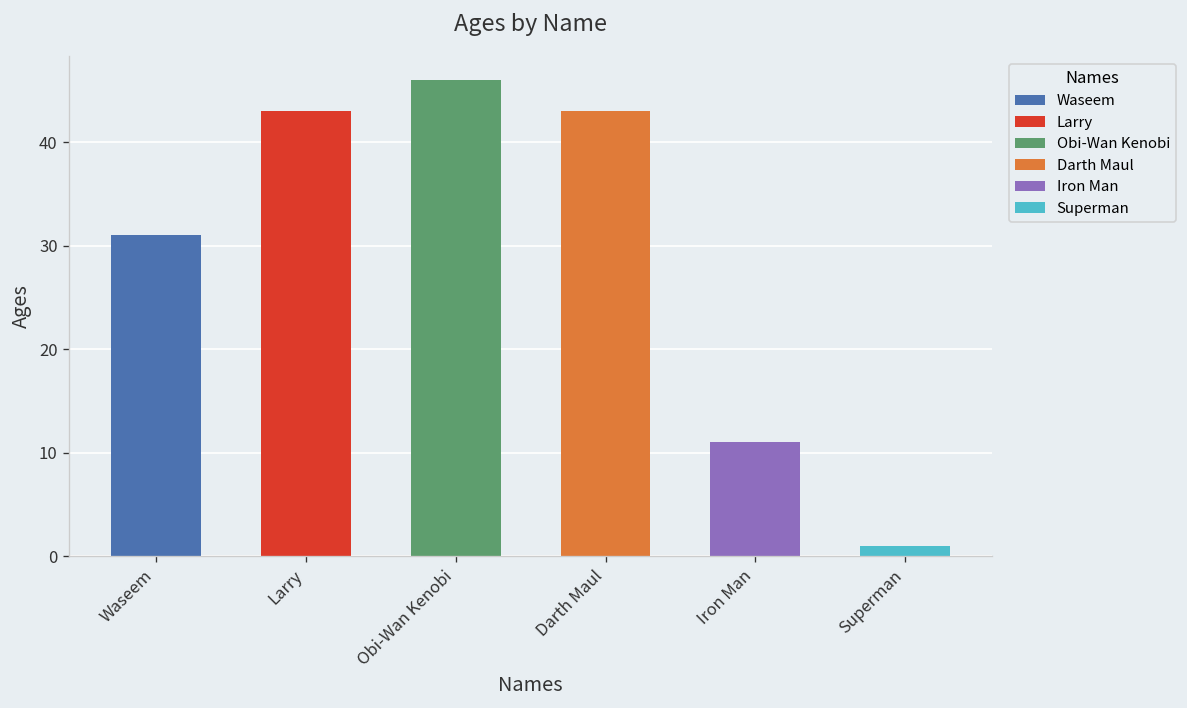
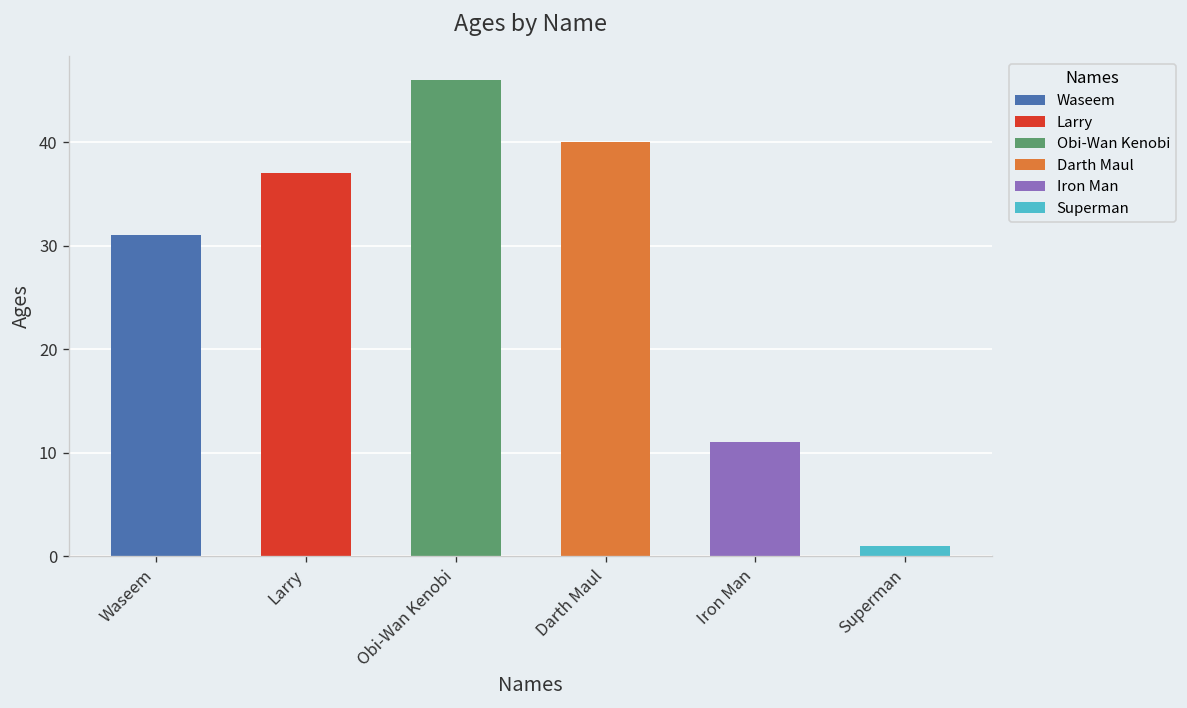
  {
    "Waseem": 31,
-   "Larry": 43,
+   "Larry": 37,
    "Obi-Wan Kenobi": 46,
-   "Darth Maul": 43,
+   "Darth Maul": 40,
    "Iron Man": 11,
    "Superman": 1
  }
